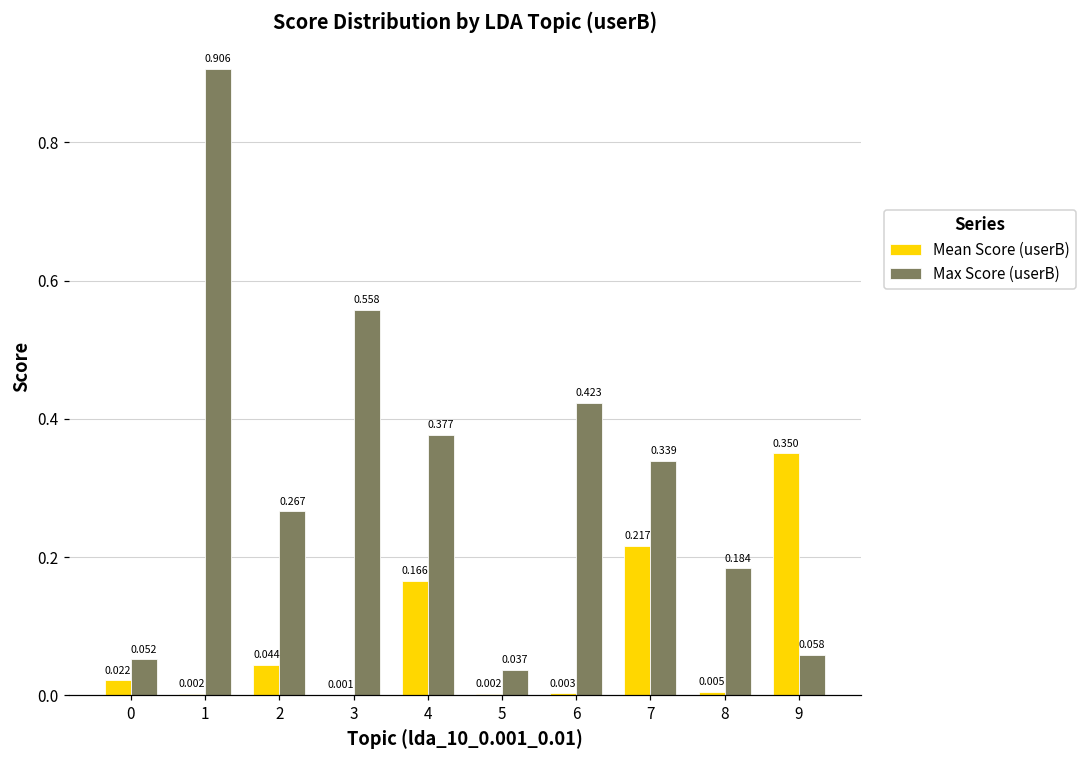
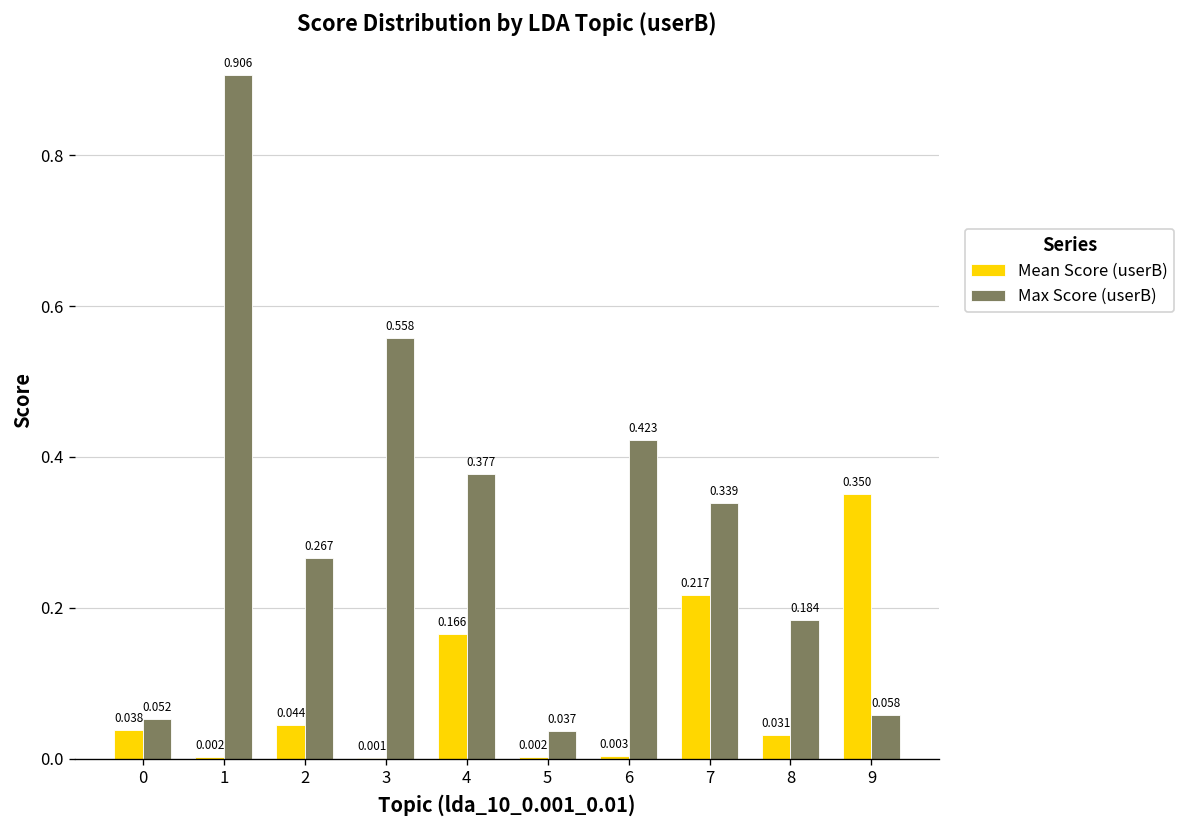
  {
    "Mean Score (userB)": {
-     "0": 0.022,
+     "0": 0.038,
      "1": 0.002,
      "2": 0.044,
      "3": 0.001,
      "4": 0.166,
      "5": 0.002,
      "6": 0.003,
      "7": 0.217,
-     "8": 0.005,
+     "8": 0.031,
      "9": 0.350
    },
    "Max Score (userB)": {
      "0": 0.052,
      "1": 0.906,
      "2": 0.267,
      "3": 0.558,
      "4": 0.377,
      "5": 0.037,
      "6": 0.423,
      "7": 0.339,
      "8": 0.184,
      "9": 0.058
    }
  }
